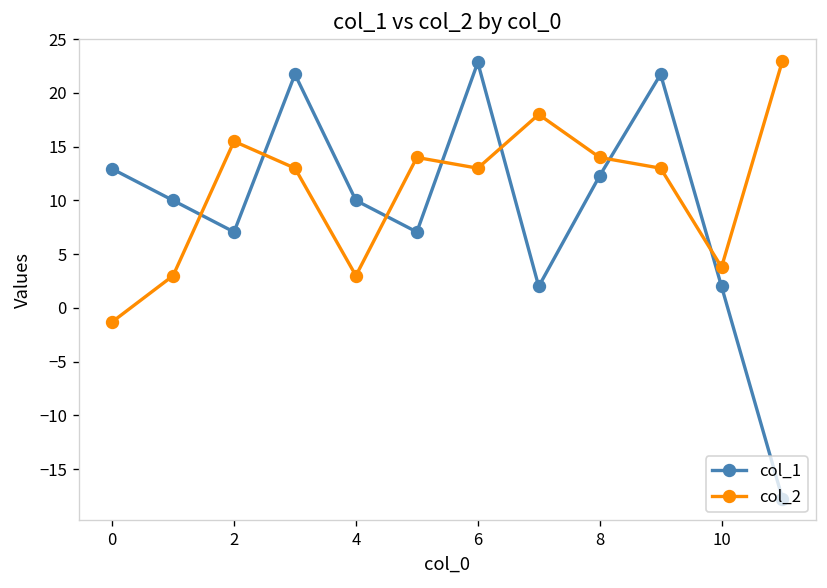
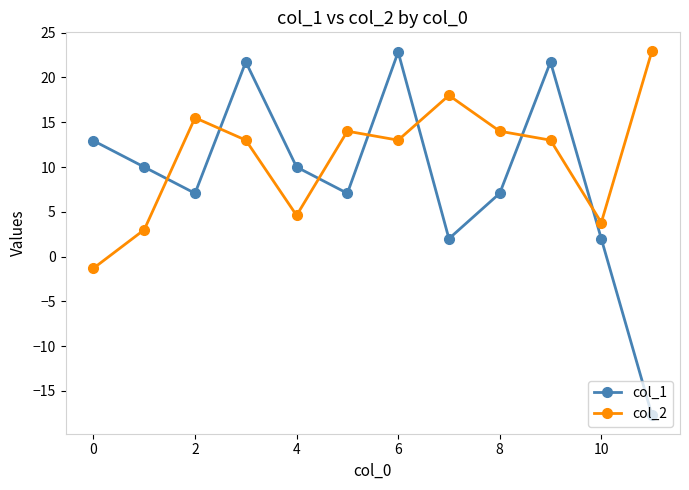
  {
    "col_1": {
      "0": 13,
      "2": 7,
      "4": 10,
      "6": 23,
-     "8": 12,
+     "8": 7,
      "10": 2
    },
    "col_2": {
      "0": -1,
      "2": 16,
-     "4": 3,
+     "4": 5,
      "6": 13,
      "8": 14,
      "10": 4
    }
  }
